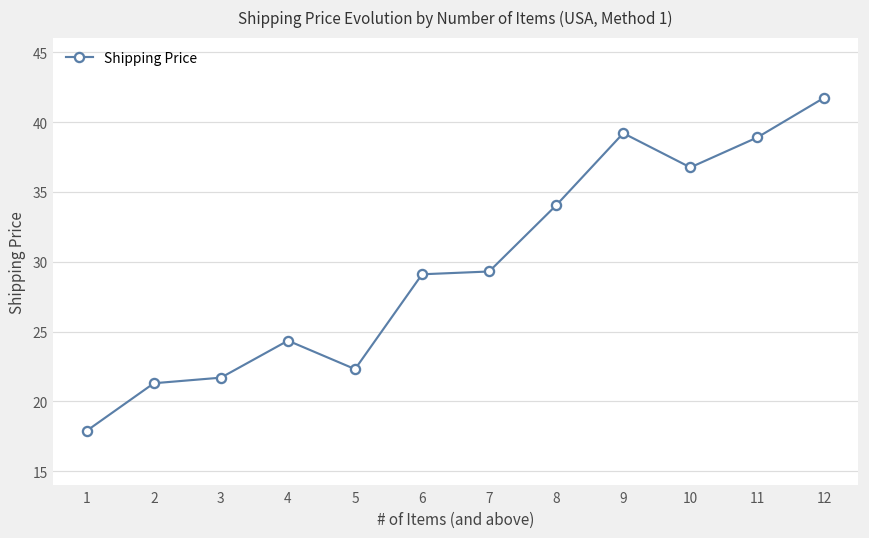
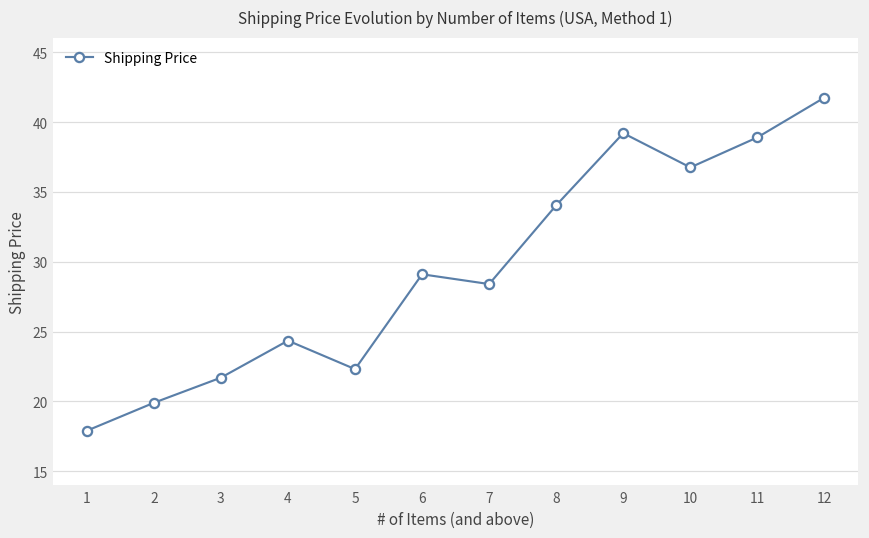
  {
    "1": 17.9,
-   "2": 21.3,
+   "2": 19.9,
    "3": 21.7,
    "4": 24.4,
    "5": 22.3,
    "6": 29.1,
-   "7": 29.3,
+   "7": 28.4,
    "8": 34.0,
    "9": 39.2,
    "10": 36.8,
    "11": 38.9,
    "12": 41.8
  }
